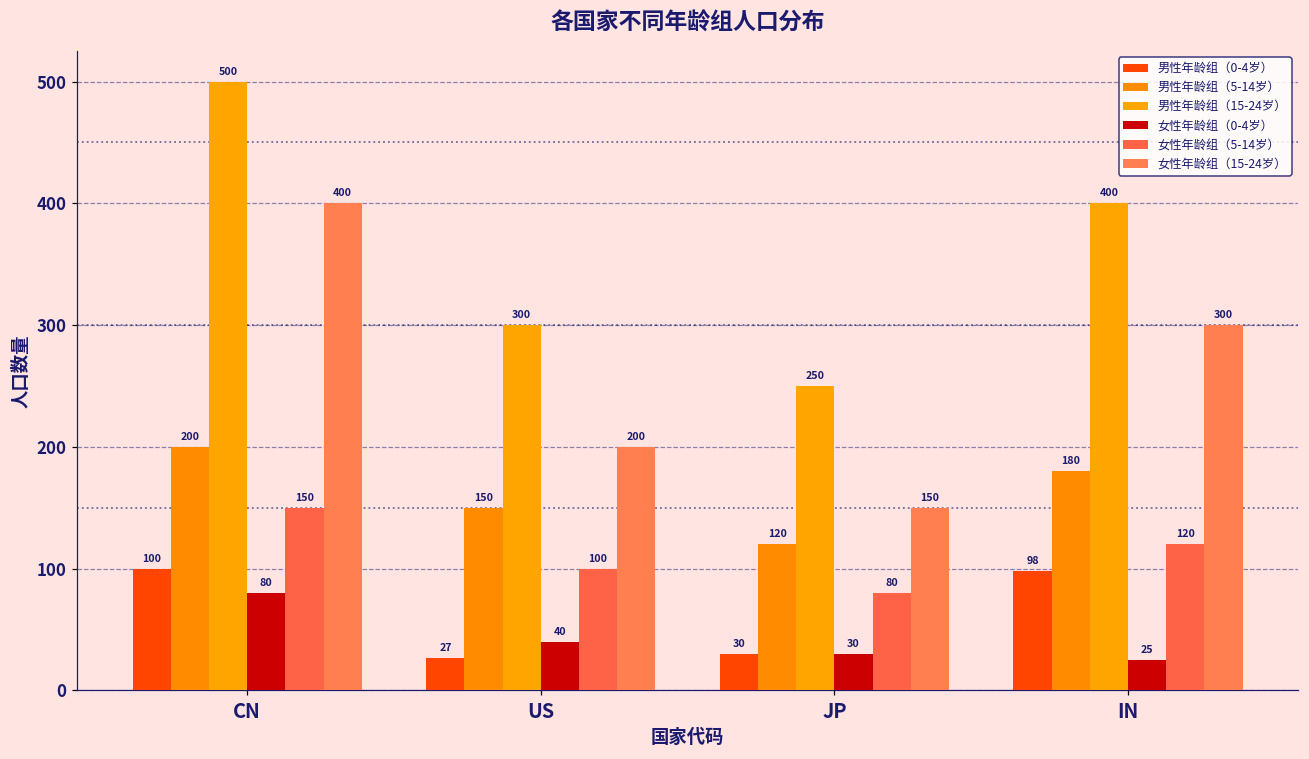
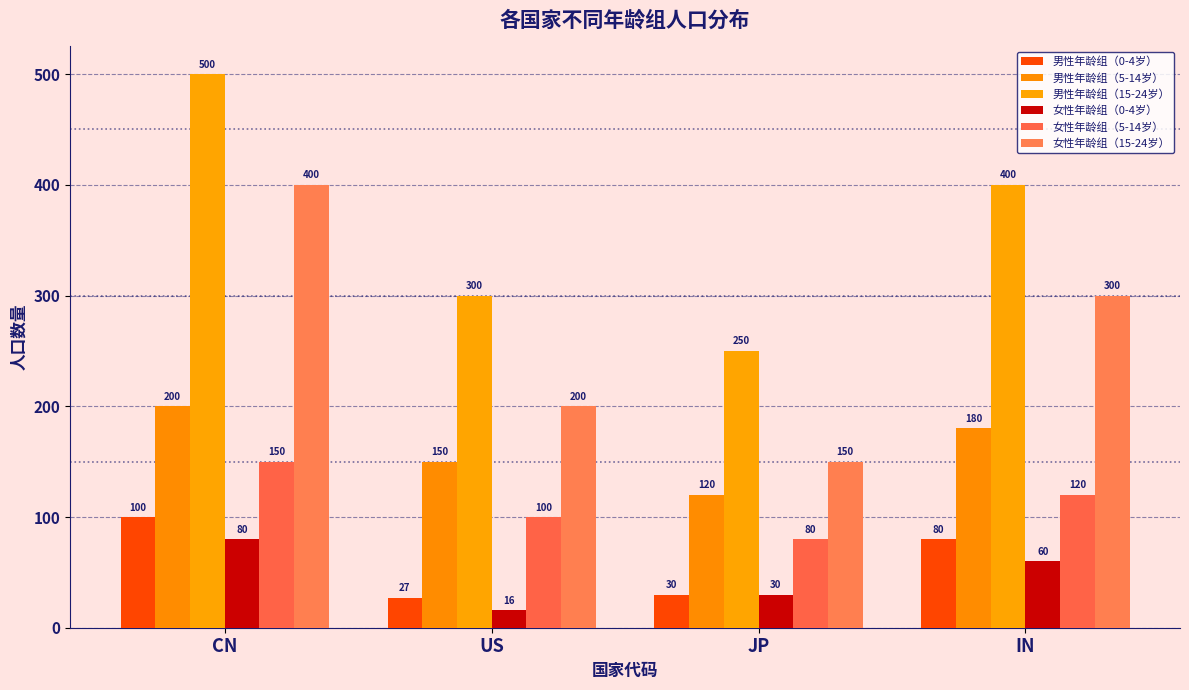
  {
    "男性年龄组（0-4岁）": {
      "CN": 100,
      "US": 27,
      "JP": 30,
-     "IN": 98
+     "IN": 80
    },
    "女性年龄组（0-4岁）": {
      "CN": 80,
-     "US": 40,
+     "US": 16,
      "JP": 30,
-     "IN": 25
+     "IN": 60
    }
  }
